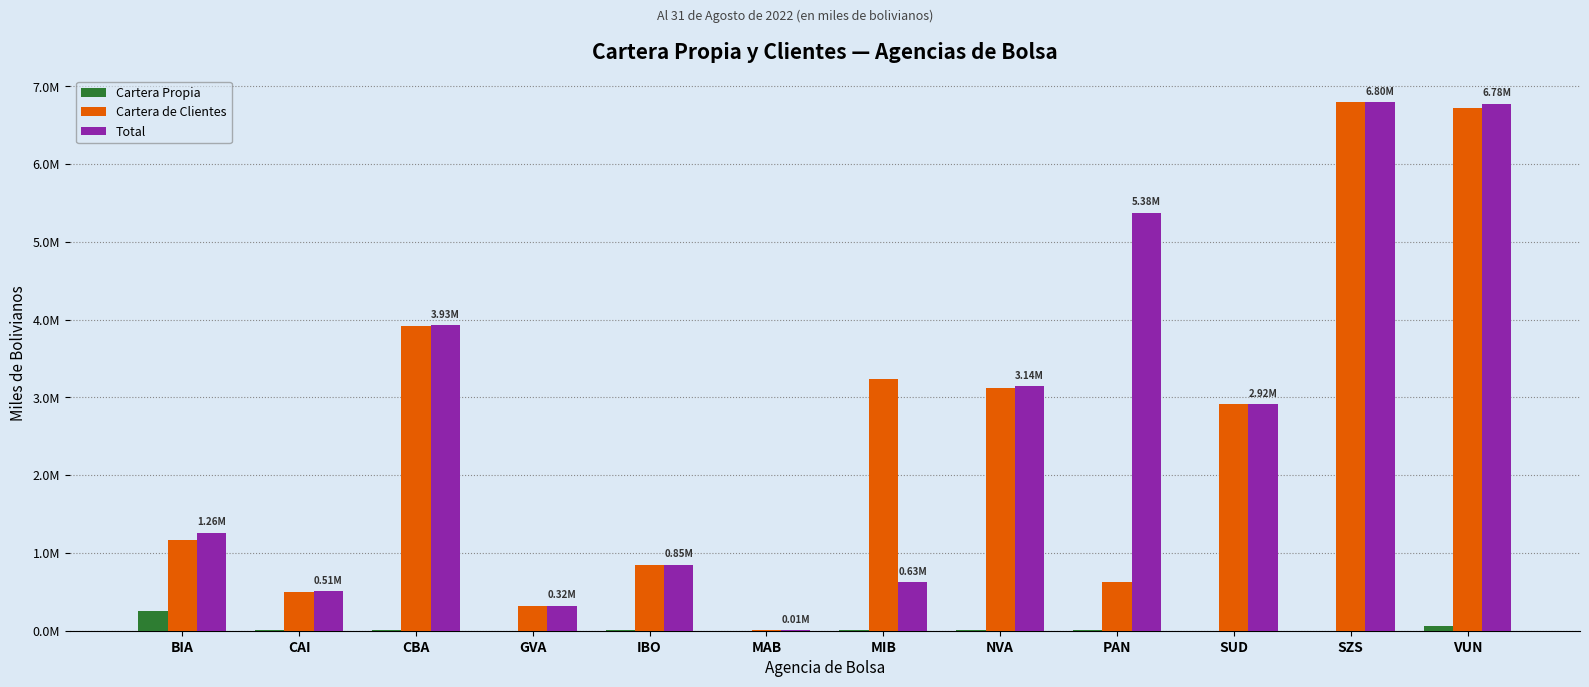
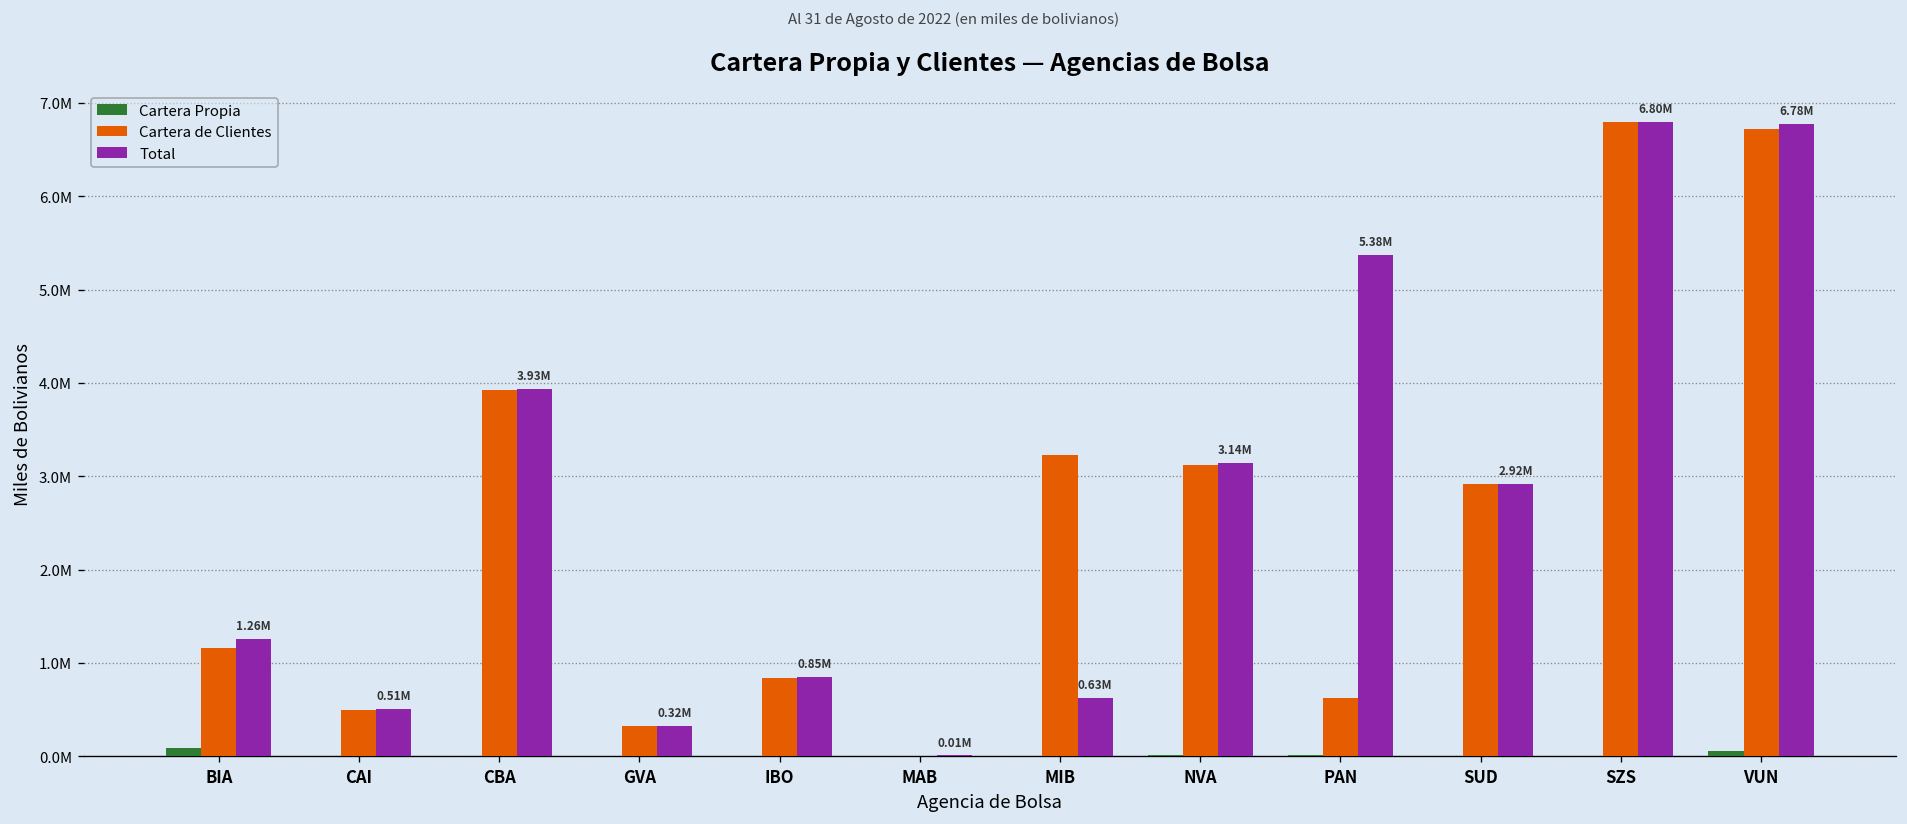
  {
    "Cartera Propia": {
-     "BIA": "300000",
+     "BIA": "100000",
      "VUN": "100000"
    },
    "Cartera de Clientes": {
      "BIA": "1200000",
      "CAI": "500000",
      "CBA": "3900000",
      "IBO": "800000",
      "MIB": "3200000",
      "NVA": "3100000",
      "PAN": "600000",
      "SUD": "2900000",
      "VUN": "6700000"
    },
    "Total": {
      "BIA": "1.26M",
      "CAI": "0.51M",
      "CBA": "3.93M",
      "GVA": "0.32M",
      "IBO": "0.85M",
      "MAB": "0.01M",
      "MIB": "0.63M",
      "NVA": "3.14M",
      "PAN": "5.38M",
      "SUD": "2.92M",
      "SZS": "6.80M",
      "VUN": "6.78M"
    }
  }
